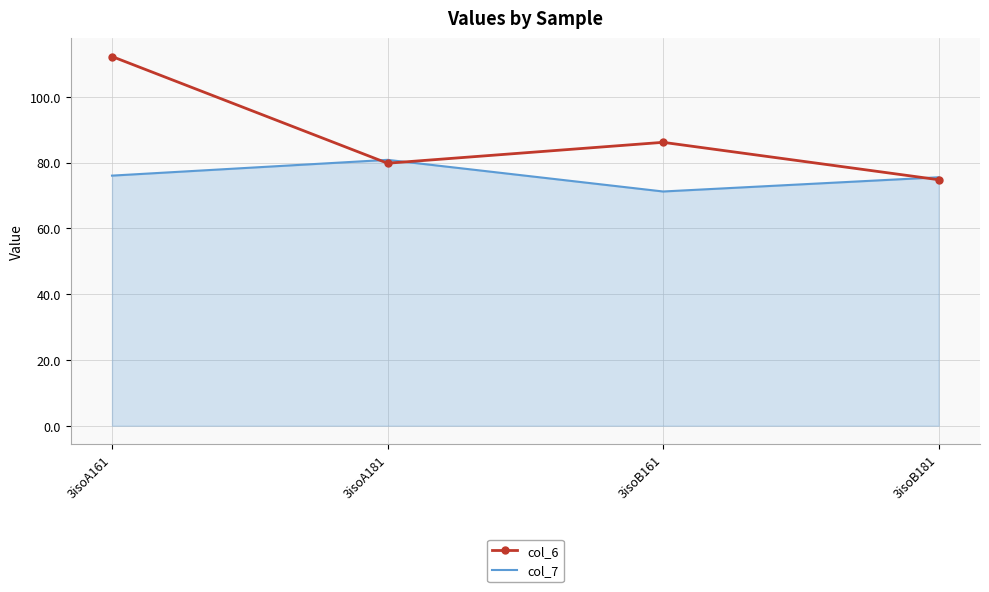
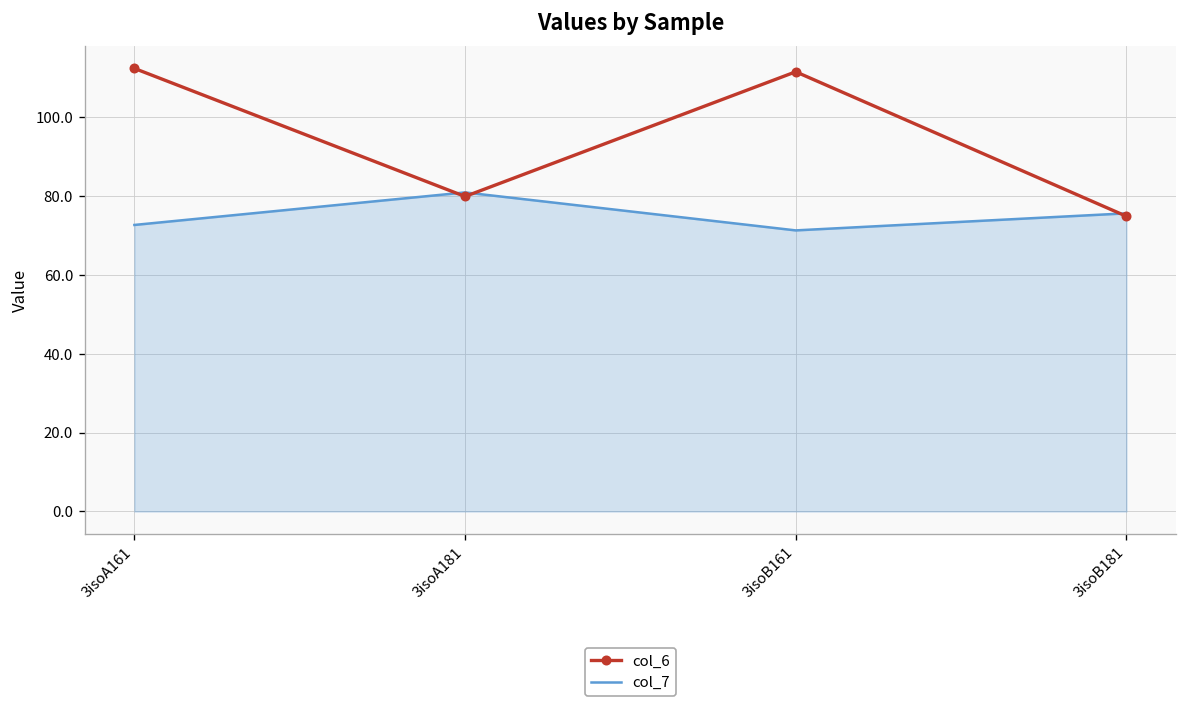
  {
    "col_6": {
      "3isoA161": 112,
      "3isoA181": 80,
-     "3isoB161": 86
+     "3isoB161": 111
    },
    "col_7": {
-     "3isoA161": 76,
+     "3isoA161": 73,
      "3isoA181": 81,
      "3isoB161": 71
    }
  }
